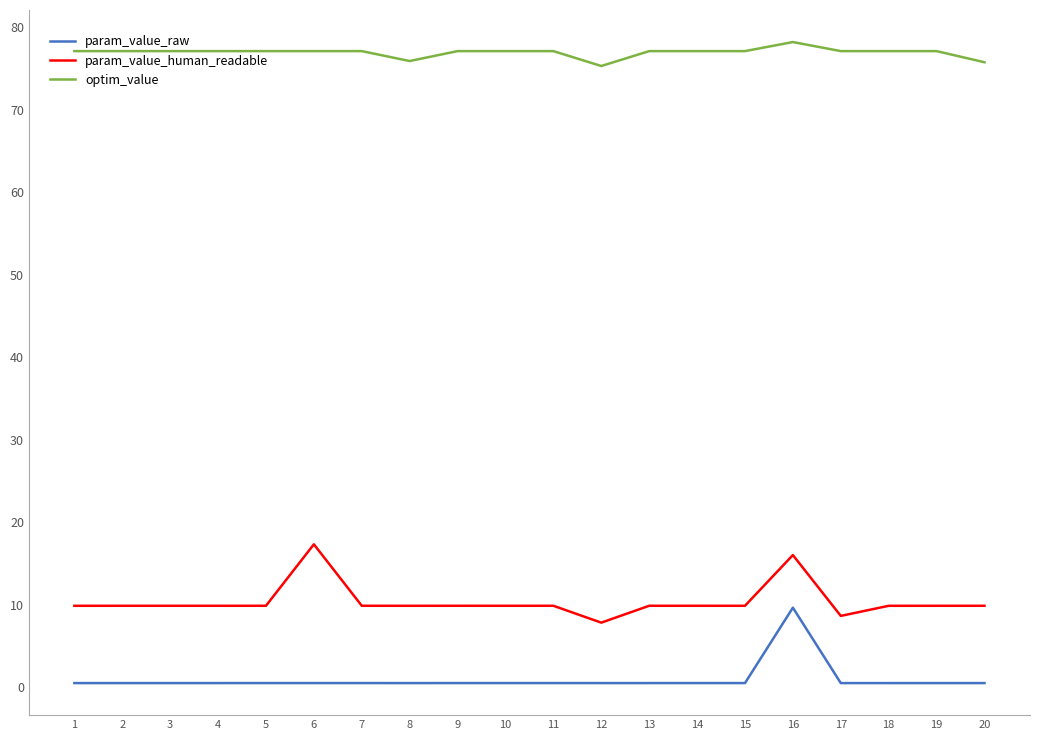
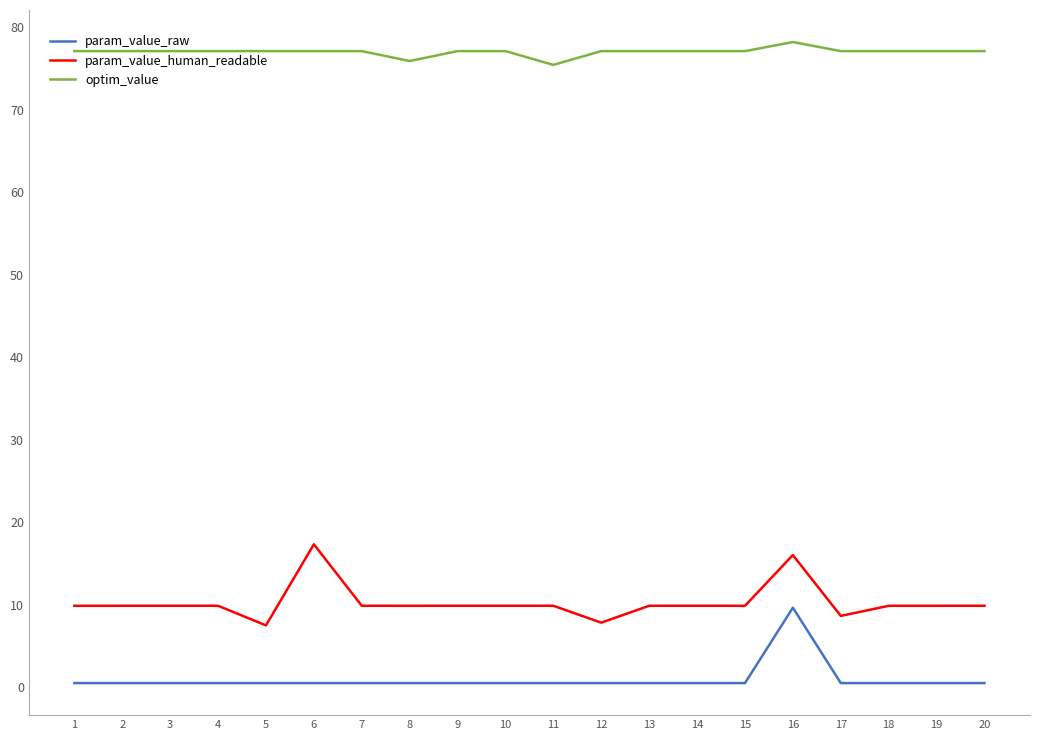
  {
    "param_value_raw": {
      "1": 0,
      "2": 0,
      "3": 0,
      "4": 0,
      "5": 0,
      "6": 0,
      "7": 0,
      "8": 0,
      "9": 0,
      "10": 0,
      "11": 0,
      "12": 0,
      "13": 0,
      "14": 0,
      "15": 0,
      "16": 10,
      "17": 0,
      "18": 0,
      "19": 0,
      "20": 0
    },
    "param_value_human_readable": {
      "1": 10,
      "2": 10,
      "3": 10,
      "4": 10,
-     "5": 10,
+     "5": 7,
      "6": 17,
      "7": 10,
      "8": 10,
      "9": 10,
      "10": 10,
      "11": 10,
      "12": 8,
      "13": 10,
      "14": 10,
      "15": 10,
      "16": 16,
      "17": 9,
      "18": 10,
      "19": 10,
      "20": 10
    },
    "optim_value": {
      "1": 77,
      "2": 77,
      "3": 77,
      "4": 77,
      "5": 77,
      "6": 77,
      "7": 77,
      "8": 76,
      "9": 77,
      "10": 77,
-     "11": 77,
-     "12": 75,
+     "11": 75,
+     "12": 77,
      "13": 77,
      "14": 77,
      "15": 77,
      "16": 78,
      "17": 77,
      "18": 77,
      "19": 77,
-     "20": 76
+     "20": 77
    }
  }
